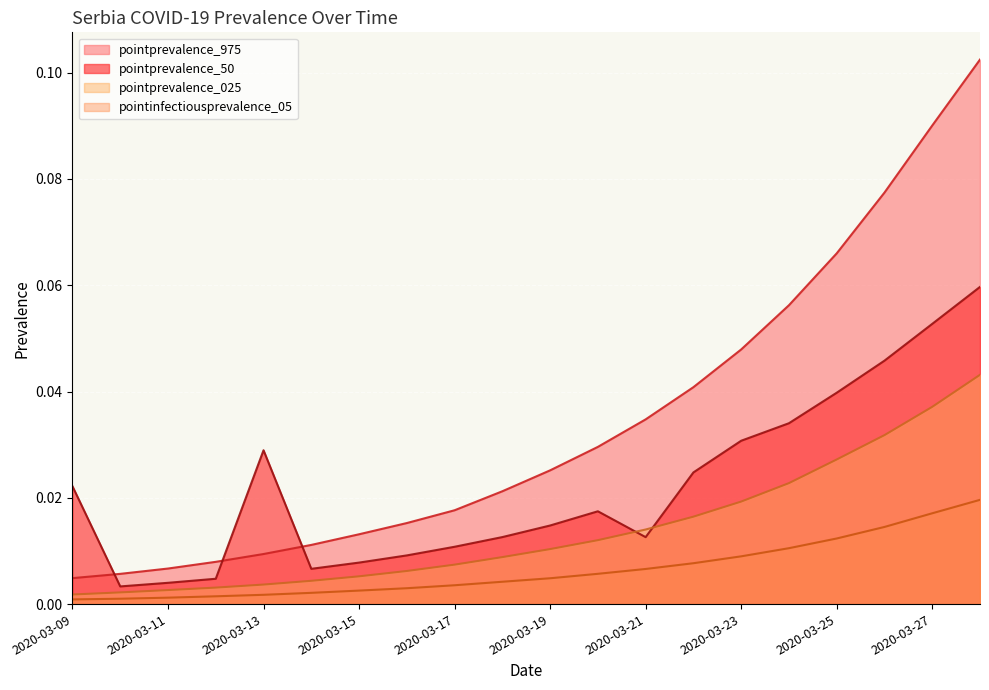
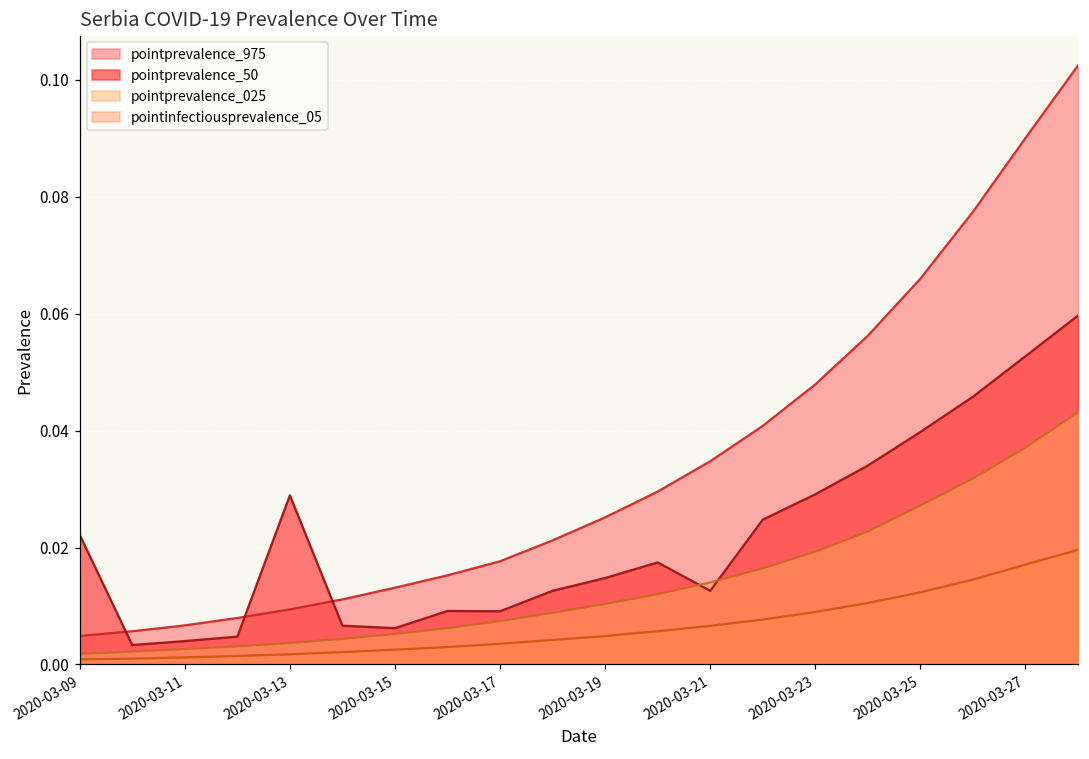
  {
    "pointprevalence_50": {
      "2020-03-09": 0.022,
      "2020-03-11": 0.004,
      "2020-03-13": 0.029,
-     "2020-03-15": 0.008,
-     "2020-03-17": 0.011,
+     "2020-03-15": 0.006,
+     "2020-03-17": 0.009,
      "2020-03-19": 0.015,
      "2020-03-21": 0.013,
-     "2020-03-23": 0.031,
+     "2020-03-23": 0.029,
      "2020-03-25": 0.040,
      "2020-03-27": 0.053
    }
  }
